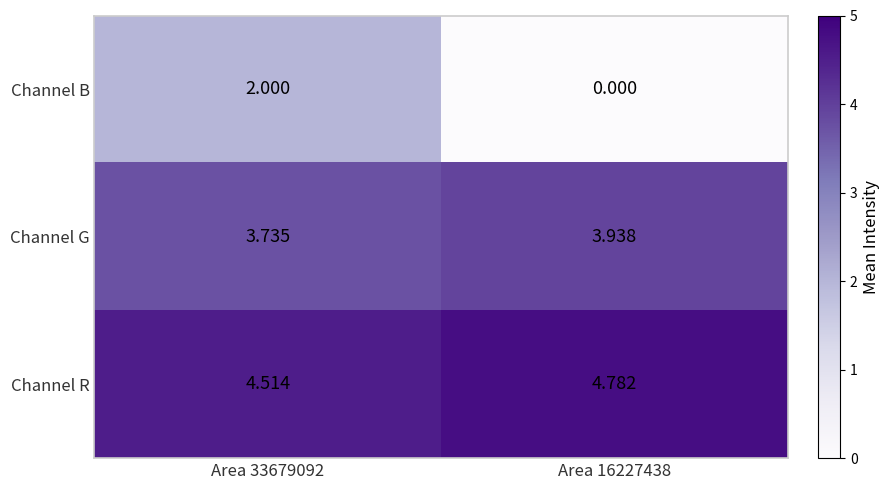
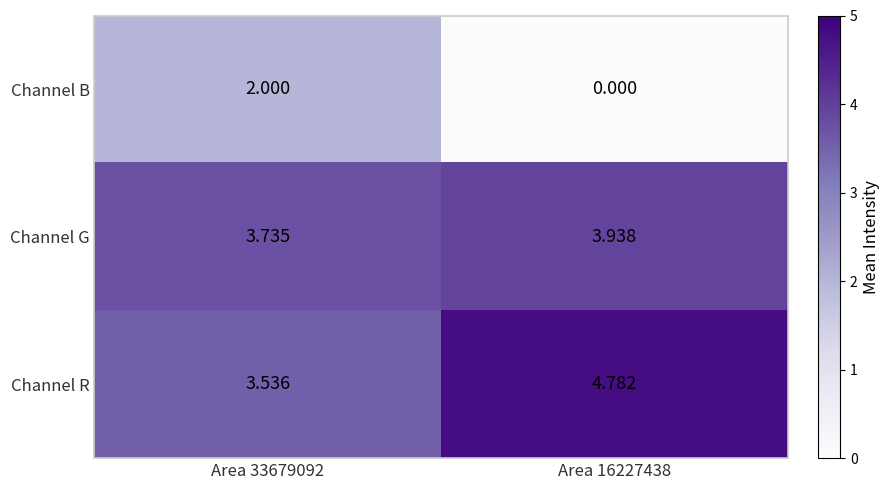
  {
    "Channel B": {
      "Area 33679092": 2.000,
      "Area 16227438": 0.000
    },
    "Channel G": {
      "Area 33679092": 3.735,
      "Area 16227438": 3.938
    },
    "Channel R": {
-     "Area 33679092": 4.514,
+     "Area 33679092": 3.536,
      "Area 16227438": 4.782
    }
  }
